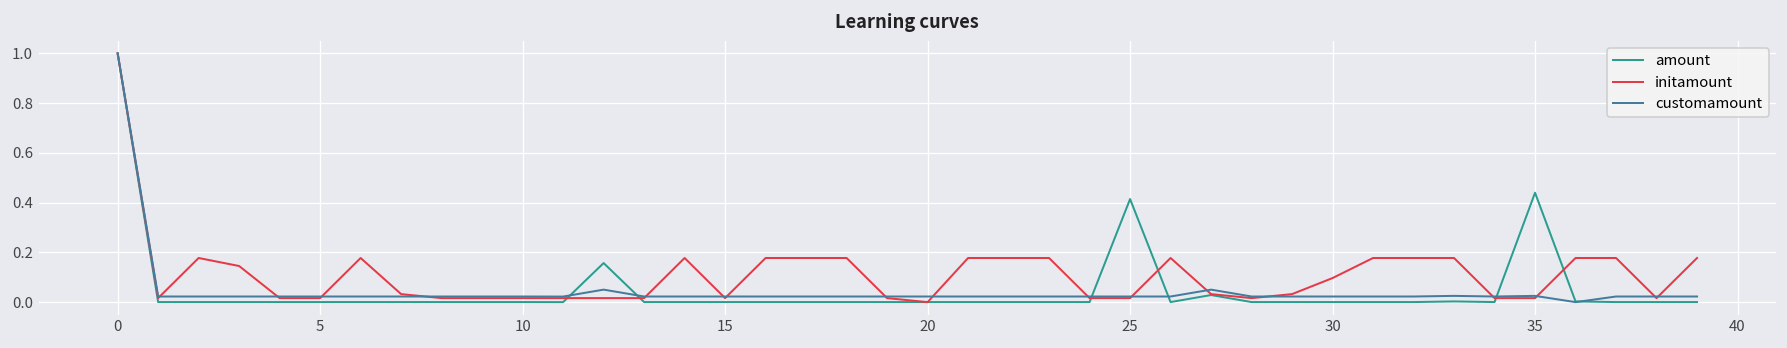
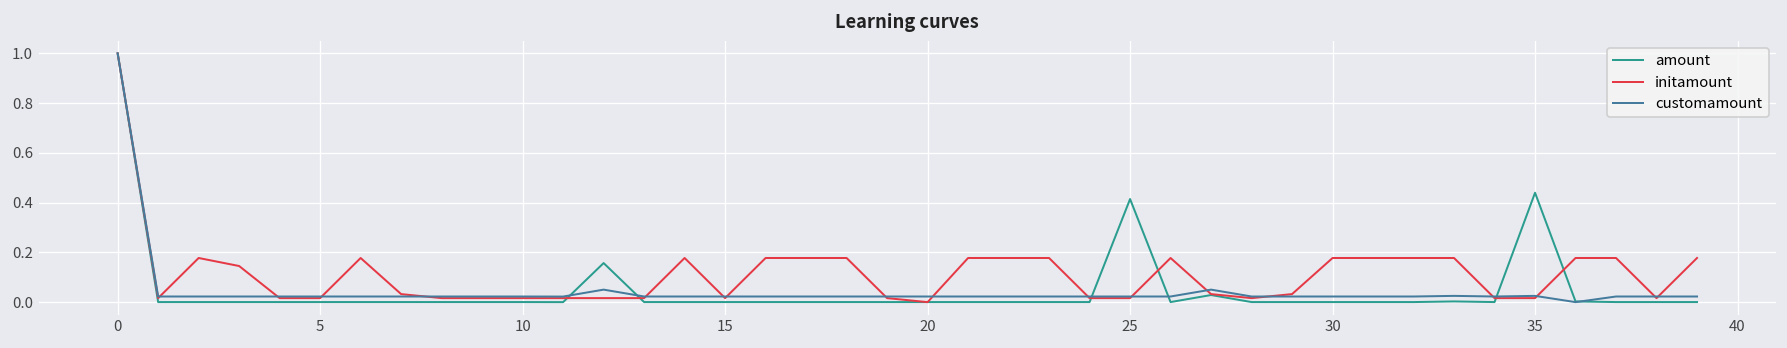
  {
    "initamount": {
-     "30": 0.10
+     "30": 0.18
    }
  }
